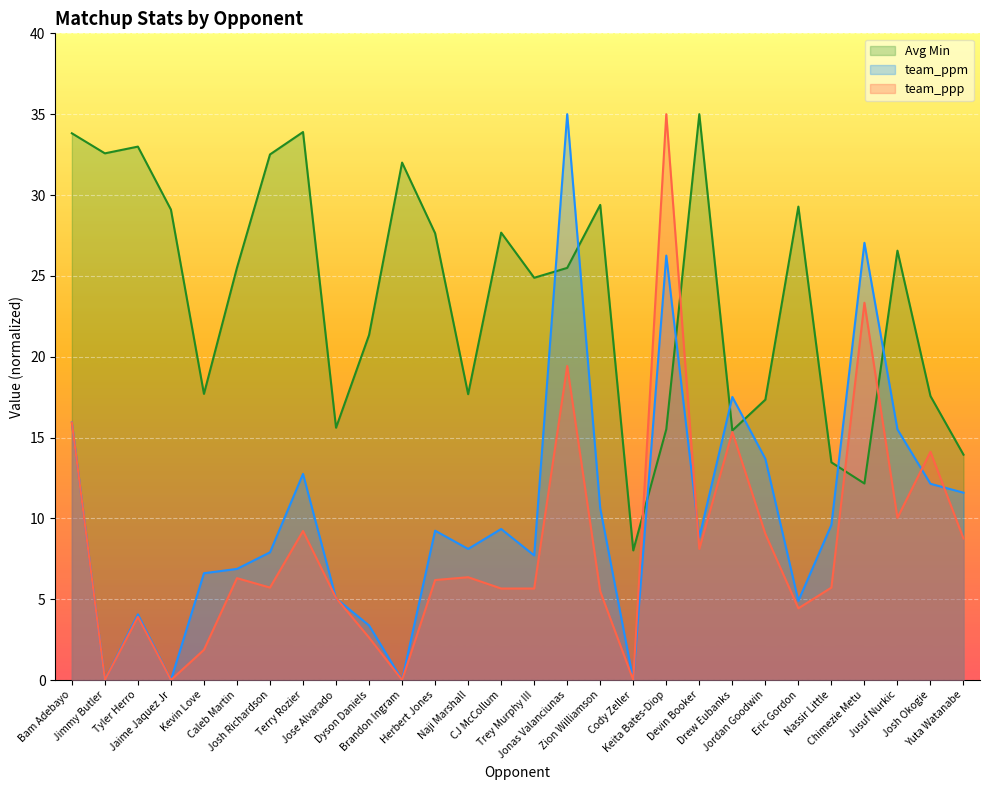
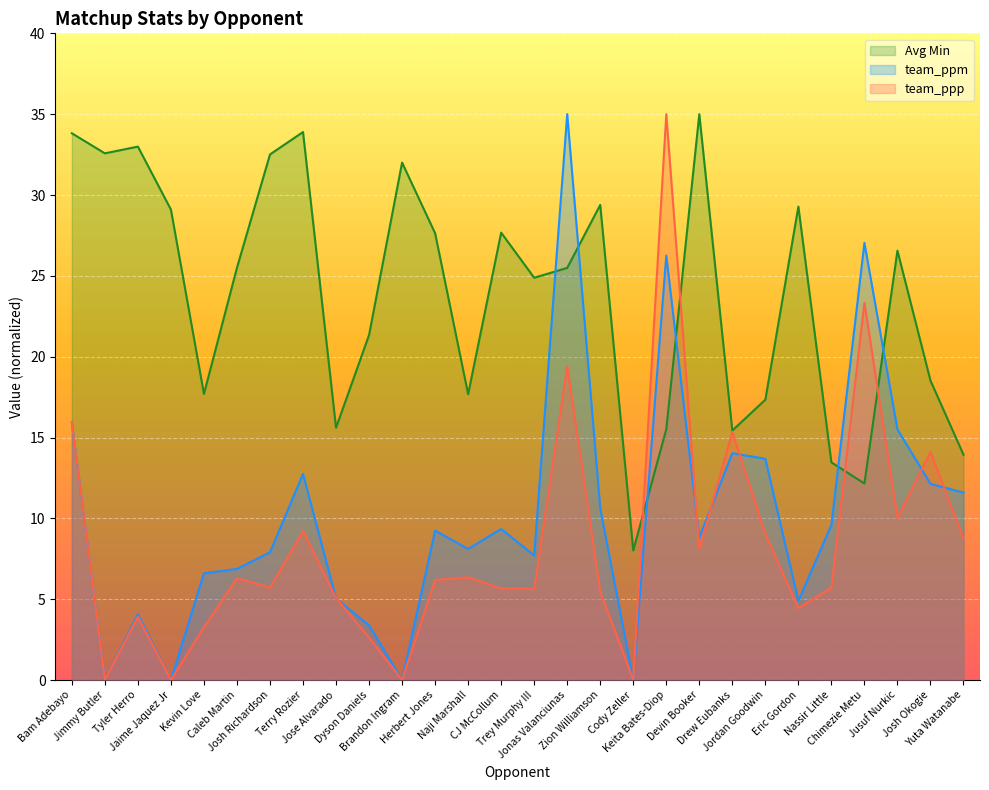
  {
    "Avg Min": {
      "Bam Adebayo": 33.8,
      "Jimmy Butler": 32.6,
      "Tyler Herro": 33.0,
      "Jaime Jaquez Jr": 29.1,
      "Kevin Love": 17.7,
      "Caleb Martin": 25.5,
      "Josh Richardson": 32.5,
      "Terry Rozier": 33.9,
      "Jose Alvarado": 15.6,
      "Dyson Daniels": 21.3,
      "Brandon Ingram": 32.0,
      "Herbert Jones": 27.6,
      "Naji Marshall": 17.7,
      "CJ McCollum": 27.7,
      "Trey Murphy III": 24.9,
      "Jonas Valanciunas": 25.5,
      "Zion Williamson": 29.4,
      "Cody Zeller": 8.0,
      "Keita Bates-Diop": 15.5,
      "Devin Booker": 35.0,
      "Jordan Goodwin": 17.3,
      "Eric Gordon": 29.3,
      "Nassir Little": 13.5,
      "Chimezie Metu": 12.2,
      "Jusuf Nurkic": 26.6,
-     "Josh Okogie": 17.6,
+     "Josh Okogie": 18.5,
      "Yuta Watanabe": 13.9
    },
    "team_ppm": {
      "Kevin Love": 6.6,
      "Caleb Martin": 6.9,
      "Josh Richardson": 7.9,
      "Terry Rozier": 12.7,
      "Dyson Daniels": 3.4,
      "Herbert Jones": 9.2,
      "Naji Marshall": 8.1,
      "CJ McCollum": 9.3,
      "Trey Murphy III": 7.7,
      "Jonas Valanciunas": 35.0,
      "Zion Williamson": 10.6,
      "Keita Bates-Diop": 26.3,
      "Devin Booker": 8.8,
-     "Drew Eubanks": 17.5,
+     "Drew Eubanks": 14.0,
      "Jordan Goodwin": 13.7,
      "Eric Gordon": 4.9,
      "Nassir Little": 9.6,
      "Chimezie Metu": 27.0,
      "Jusuf Nurkic": 15.5,
      "Josh Okogie": 12.1,
      "Yuta Watanabe": 11.6
    },
    "team_ppp": {
-     "Kevin Love": 1.9,
+     "Kevin Love": 3.3,
      "Caleb Martin": 6.3,
      "Josh Richardson": 5.7,
      "Terry Rozier": 9.2,
      "Dyson Daniels": 2.6,
      "Herbert Jones": 6.2,
      "Naji Marshall": 6.4,
      "CJ McCollum": 5.7,
      "Trey Murphy III": 5.7,
      "Jonas Valanciunas": 19.4,
      "Zion Williamson": 5.5,
      "Keita Bates-Diop": 35.0,
      "Devin Booker": 8.1,
      "Jordan Goodwin": 9.0,
      "Eric Gordon": 4.4,
      "Nassir Little": 5.7,
      "Chimezie Metu": 23.3,
      "Jusuf Nurkic": 10.0,
      "Josh Okogie": 14.1,
      "Yuta Watanabe": 8.8
    }
  }
